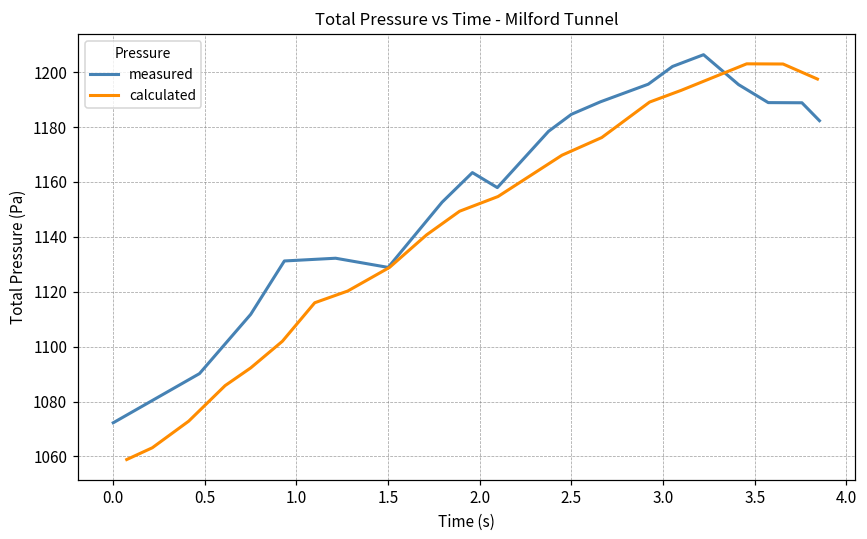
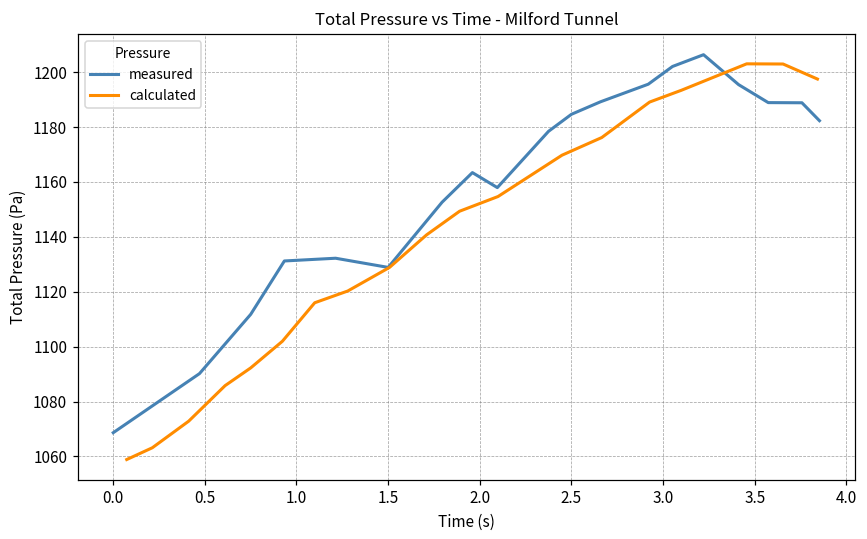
  {
    "measured": {
-     "0.0": 1072,
+     "0.0": 1069,
      "2.5": 1185
    }
  }
